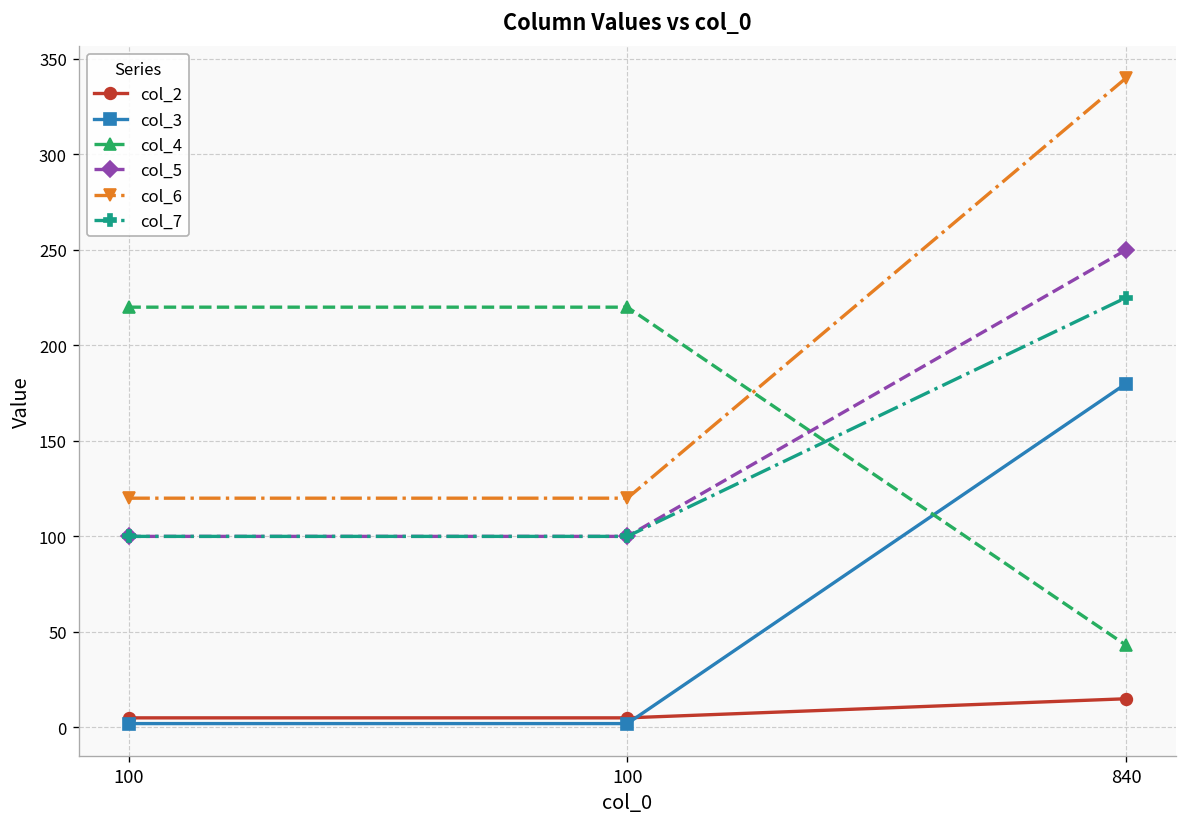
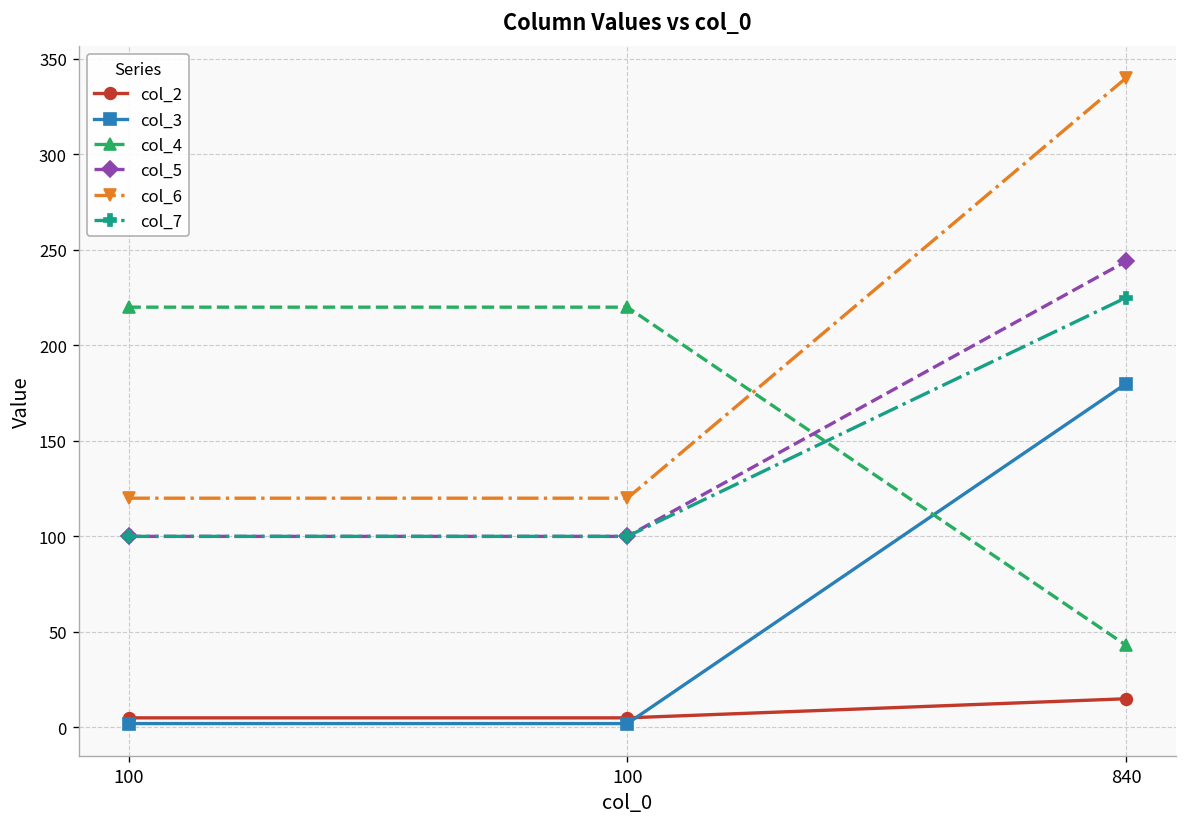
  {
    "col_2": {
      "840": 15
    },
    "col_3": {
      "840": 180
    },
    "col_5": {
-     "840": 250
+     "840": 244
    },
    "col_6": {
      "840": 340
    }
  }
